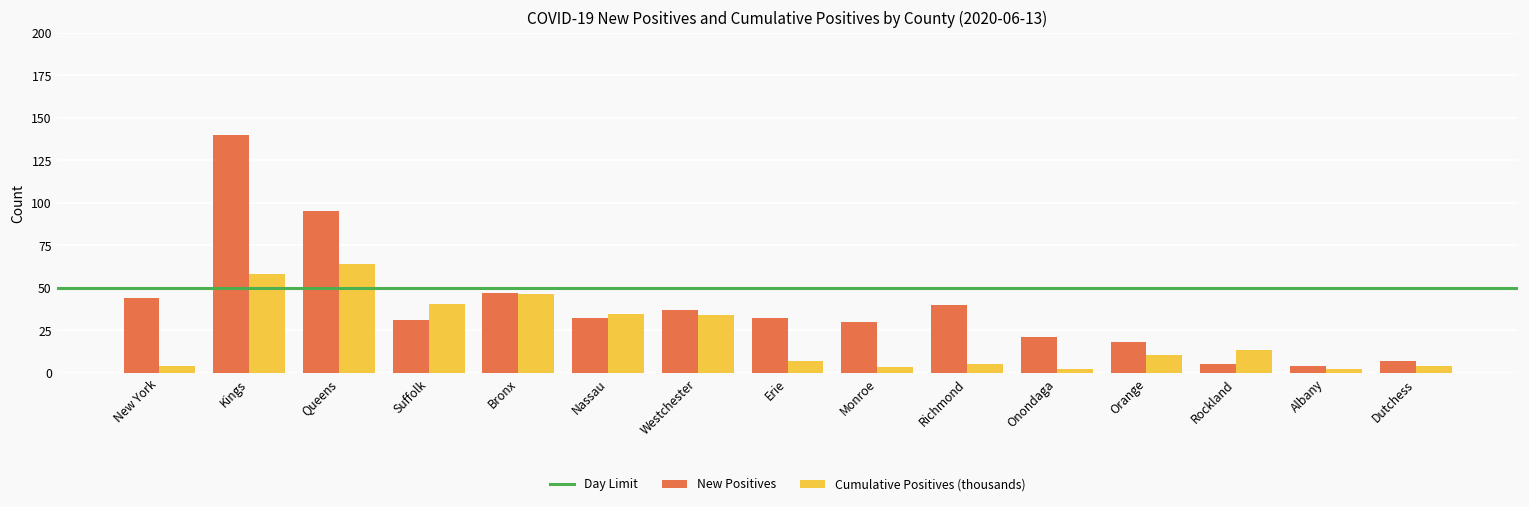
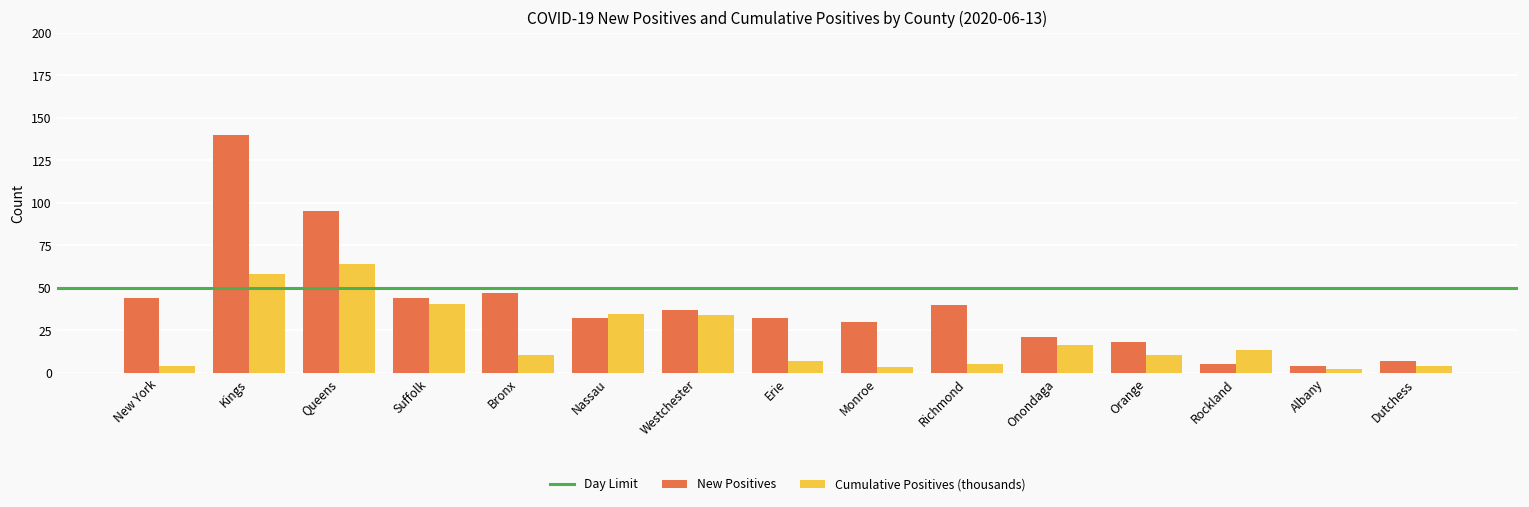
  {
    "New Positives": {
      "New York": 44,
      "Kings": 140,
      "Queens": 95,
-     "Suffolk": 31,
+     "Suffolk": 44,
      "Bronx": 47,
      "Nassau": 32,
      "Westchester": 37,
      "Erie": 32,
      "Monroe": 30,
      "Richmond": 40,
      "Onondaga": 21,
      "Orange": 18,
      "Rockland": 5,
      "Albany": 4,
      "Dutchess": 7
    },
    "Cumulative Positives (thousands)": {
      "New York": 4,
      "Kings": 58,
      "Queens": 64,
      "Suffolk": 41,
-     "Bronx": 47,
+     "Bronx": 11,
      "Nassau": 35,
      "Westchester": 34,
      "Erie": 7,
      "Monroe": 3,
      "Richmond": 5,
-     "Onondaga": 3,
+     "Onondaga": 16,
      "Orange": 11,
      "Rockland": 13,
      "Albany": 2,
      "Dutchess": 4
    }
  }
